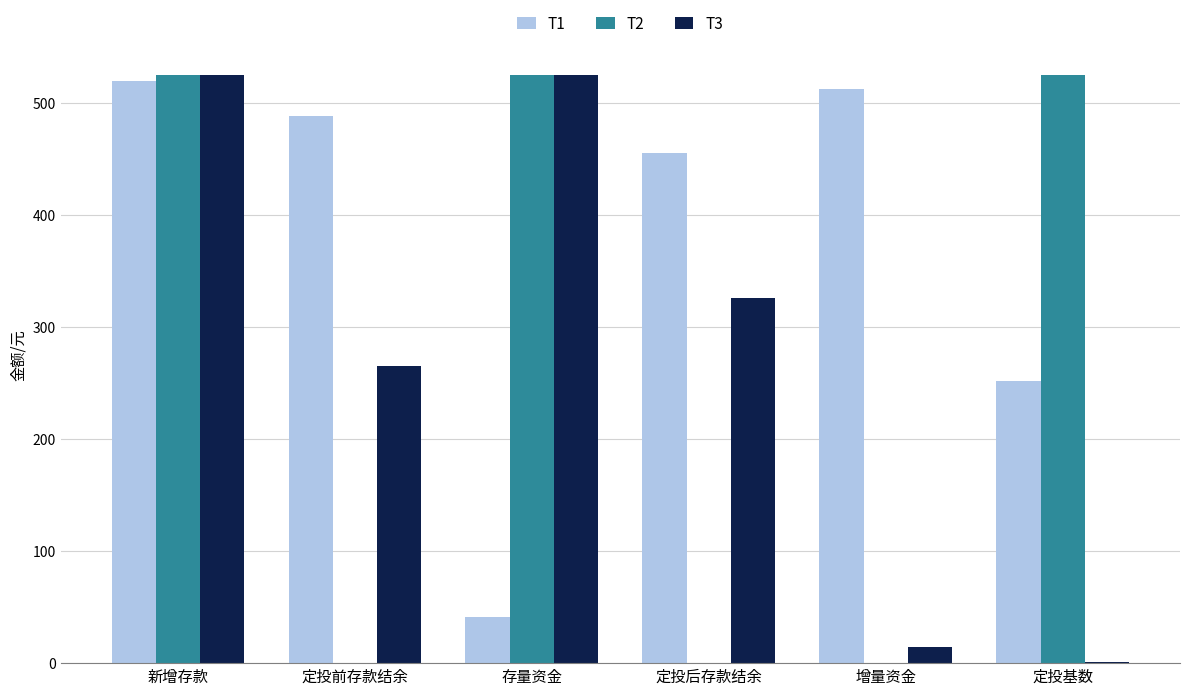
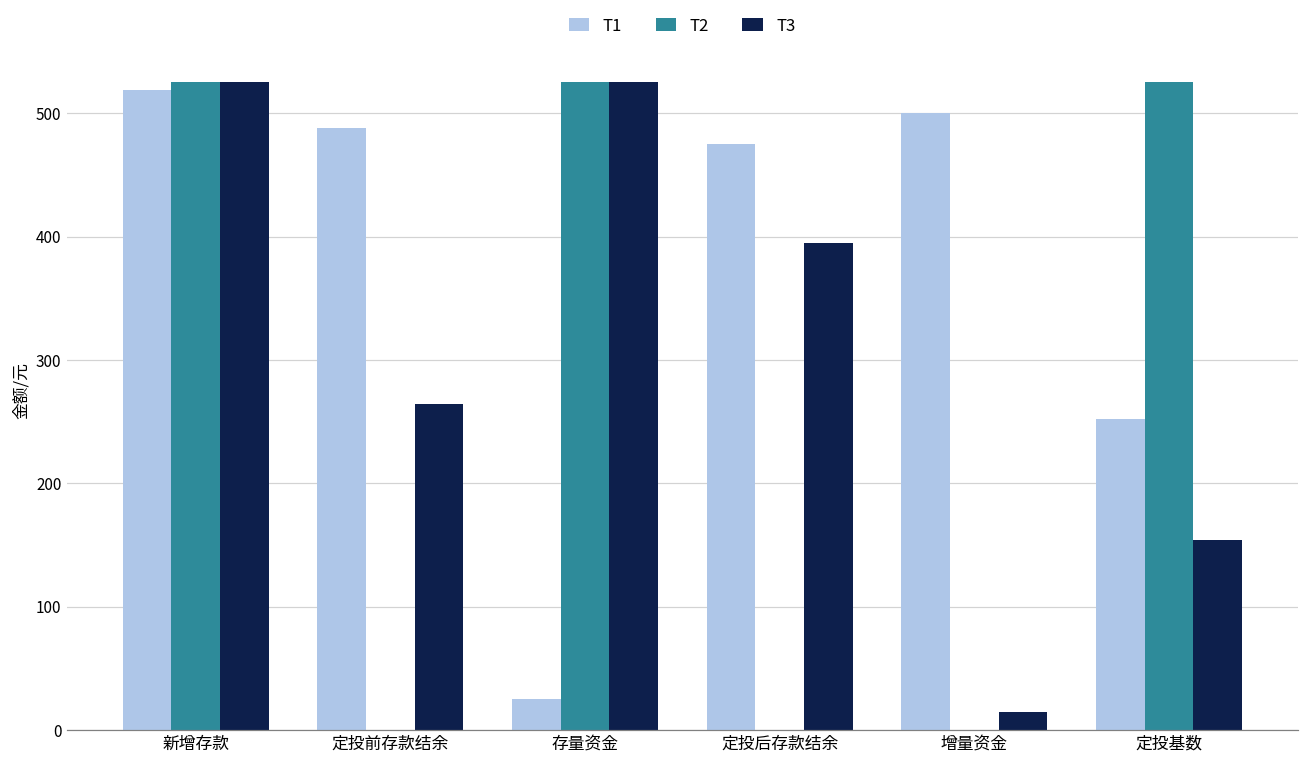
  {
    "T1": {
      "新增存款": 519,
      "定投前存款结余": 488,
-     "存量资金": 41,
-     "定投后存款结余": 455,
-     "增量资金": 512,
+     "存量资金": 25,
+     "定投后存款结余": 475,
+     "增量资金": 500,
      "定投基数": 252
    },
    "T2": {
      "新增存款": 525,
      "定投前存款结余": 0,
      "存量资金": 525,
      "定投后存款结余": 0,
      "增量资金": 0,
      "定投基数": 525
    },
    "T3": {
      "新增存款": 525,
      "定投前存款结余": 265,
      "存量资金": 525,
-     "定投后存款结余": 326,
+     "定投后存款结余": 395,
      "增量资金": 15,
-     "定投基数": 1
+     "定投基数": 154
    }
  }
